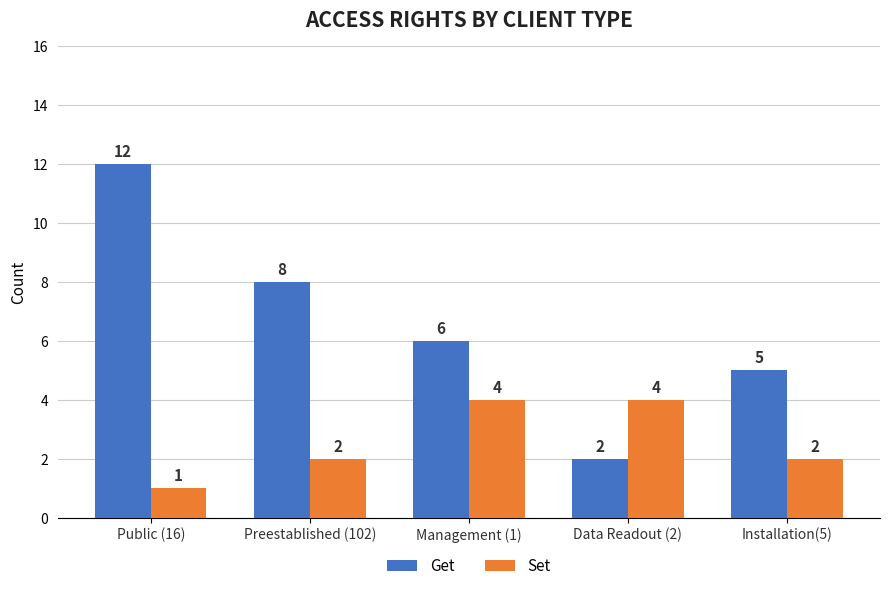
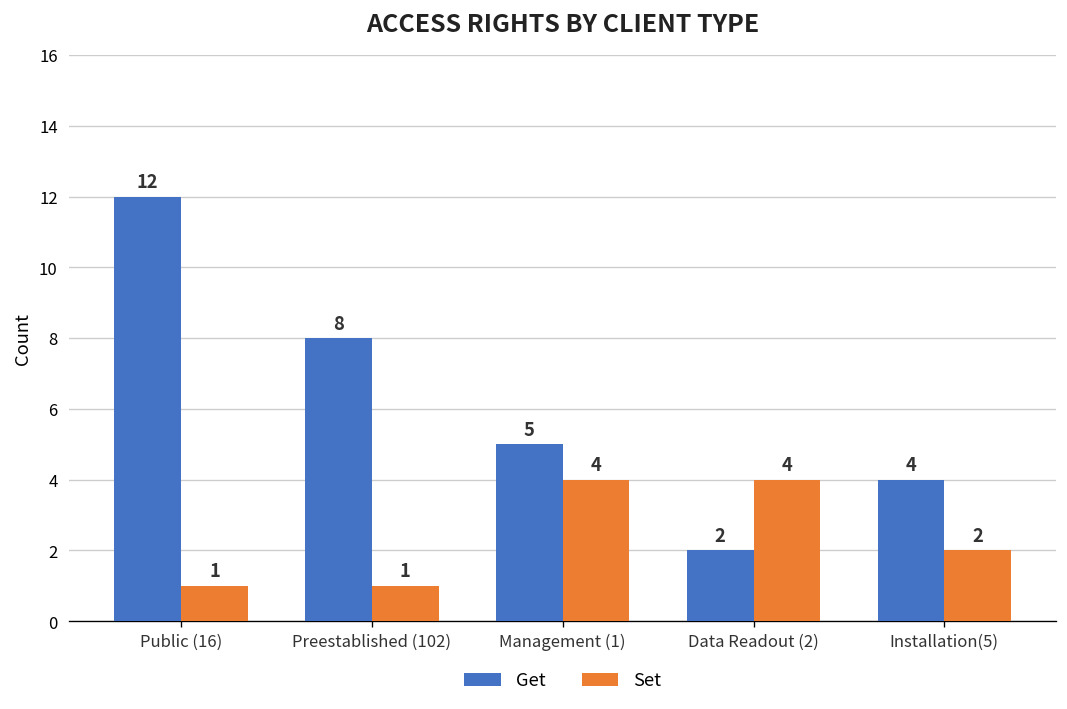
  {
    "Get": {
      "Public (16)": 12,
      "Preestablished (102)": 8,
-     "Management (1)": 6,
+     "Management (1)": 5,
      "Data Readout (2)": 2,
-     "Installation(5)": 5
+     "Installation(5)": 4
    },
    "Set": {
      "Public (16)": 1,
-     "Preestablished (102)": 2,
+     "Preestablished (102)": 1,
      "Management (1)": 4,
      "Data Readout (2)": 4,
      "Installation(5)": 2
    }
  }
